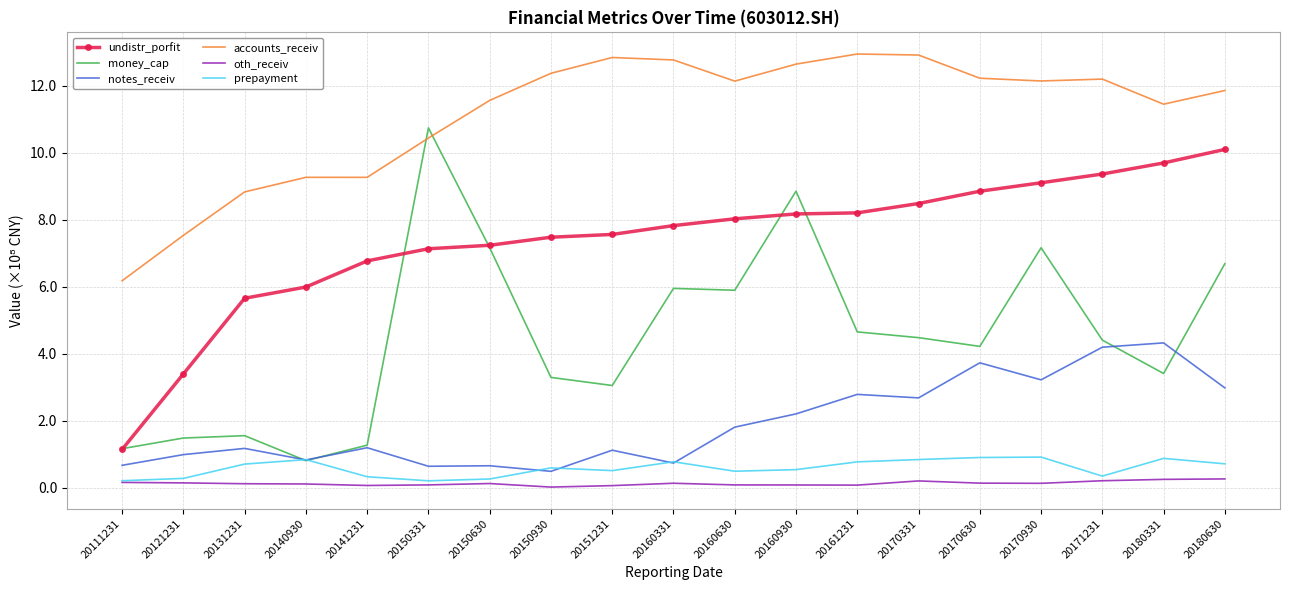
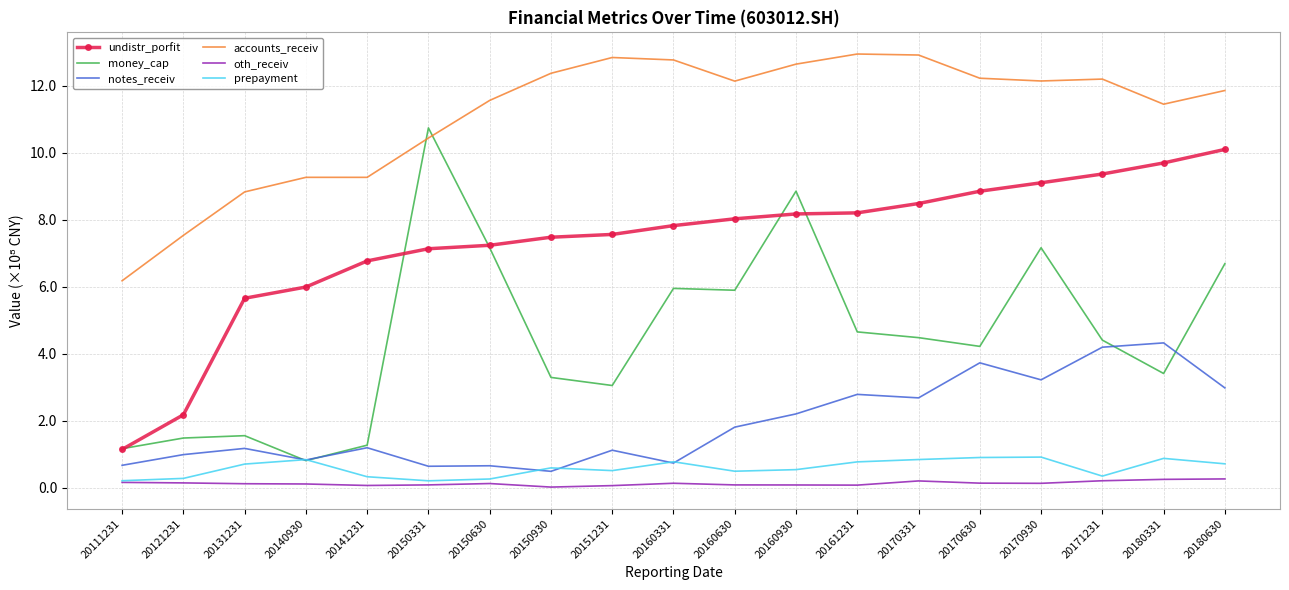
  {
    "undistr_porfit": {
-     "20121231": 3.4,
+     "20121231": 2.2,
      "20131231": 5.7,
      "20140930": 6.0,
      "20141231": 6.8,
      "20150331": 7.1,
      "20150930": 7.5,
      "20151231": 7.6,
      "20160331": 7.8,
      "20160630": 8.0,
      "20160930": 8.2,
      "20161231": 8.2,
      "20170331": 8.5,
      "20170630": 8.9,
      "20170930": 9.1,
      "20171231": 9.4,
      "20180331": 9.7,
      "20180630": 10.1
    },
    "money_cap": {
      "20121231": 1.5,
      "20131231": 1.5,
      "20150331": 10.7,
      "20150930": 3.3,
      "20151231": 3.0,
      "20160331": 5.9,
      "20160630": 5.9,
      "20160930": 8.9,
      "20161231": 4.6,
      "20170331": 4.5,
      "20170630": 4.2,
      "20170930": 7.2,
      "20171231": 4.4,
      "20180331": 3.4,
      "20180630": 6.7
    },
    "notes_receiv": {
      "20111231": 0.7,
      "20121231": 1.0,
      "20131231": 1.2,
      "20150331": 0.6,
      "20150630": 0.6,
      "20150930": 0.5,
      "20151231": 1.1,
      "20160630": 1.8,
      "20160930": 2.2,
      "20161231": 2.8,
      "20170331": 2.7,
      "20170630": 3.7,
      "20170930": 3.2,
      "20171231": 4.2,
      "20180331": 4.3,
      "20180630": 3.0
    },
    "accounts_receiv": {
      "20111231": 6.2,
      "20121231": 7.5,
      "20131231": 8.8,
      "20140930": 9.3,
      "20141231": 9.3,
      "20150331": 10.4,
      "20150630": 11.6,
      "20150930": 12.4,
      "20151231": 12.8,
      "20160331": 12.8,
      "20160630": 12.1,
      "20160930": 12.6,
      "20161231": 13.0,
      "20170331": 12.9,
      "20170630": 12.2,
      "20170930": 12.1,
      "20171231": 12.2,
      "20180331": 11.5,
      "20180630": 11.9
    },
    "oth_receiv": {
      "20121231": 0.1,
      "20131231": 0.1,
      "20140930": 0.1,
      "20141231": 0.1,
      "20150331": 0.1,
      "20150630": 0.1,
      "20150930": 0.0,
      "20151231": 0.1,
      "20160331": 0.1,
      "20160630": 0.1,
      "20160930": 0.1,
      "20161231": 0.1,
      "20170331": 0.2,
      "20170630": 0.1,
      "20170930": 0.1,
      "20171231": 0.2,
      "20180331": 0.2,
      "20180630": 0.3
    },
    "prepayment": {
      "20121231": 0.3,
      "20131231": 0.7,
      "20141231": 0.3,
      "20150331": 0.2,
      "20150630": 0.3,
      "20150930": 0.6,
      "20151231": 0.5,
      "20160630": 0.5,
      "20160930": 0.5,
      "20161231": 0.8,
      "20170331": 0.8,
      "20170630": 0.9,
      "20170930": 0.9,
      "20171231": 0.3,
      "20180331": 0.9,
      "20180630": 0.7
    }
  }
